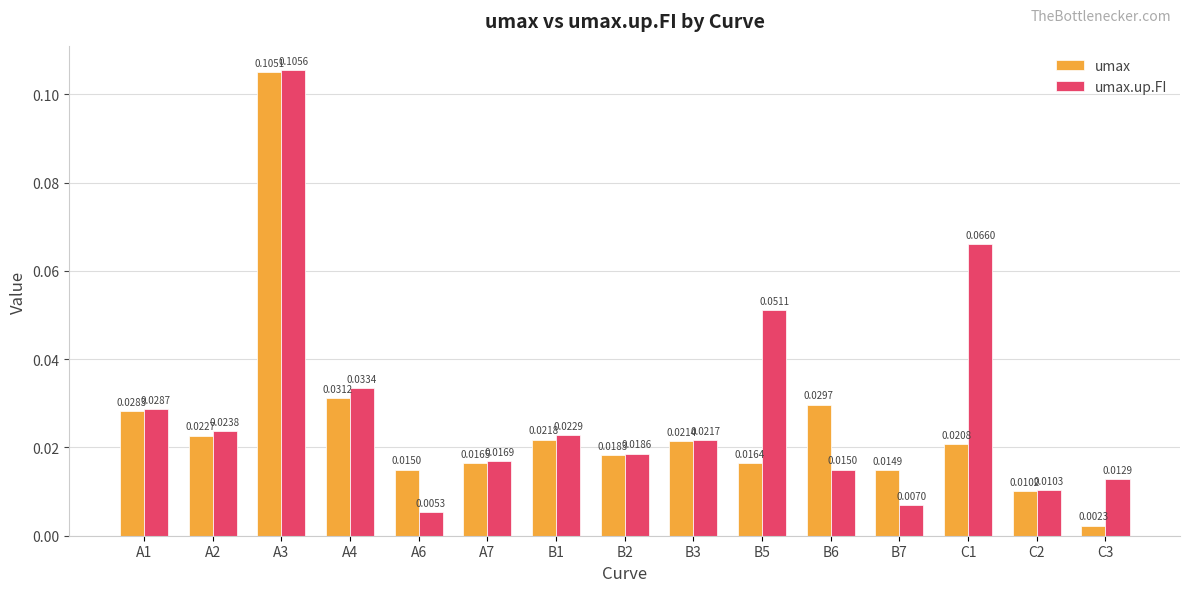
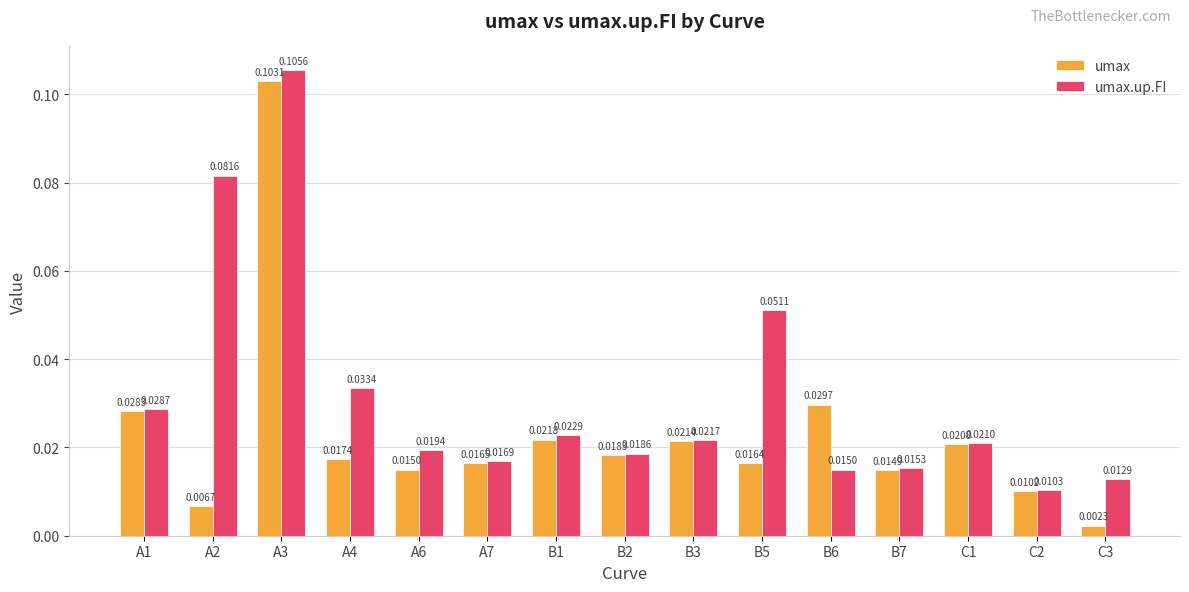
  {
    "umax": {
-     "A2": 0.0227,
-     "A3": 0.1051,
-     "A4": 0.0312,
+     "A2": 0.0067,
+     "A3": 0.1031,
+     "A4": 0.0174,
      "A6": 0.0150,
      "B1": 0.0218,
      "B5": 0.0164,
      "B6": 0.0297,
      "C3": 0.0023
    },
    "umax.up.FI": {
-     "A2": 0.0238,
+     "A2": 0.0816,
      "A3": 0.1056,
      "A4": 0.0334,
-     "A6": 0.0053,
+     "A6": 0.0194,
      "B1": 0.0229,
      "B5": 0.0511,
      "B6": 0.0150,
-     "B7": 0.0070,
-     "C1": 0.0660,
+     "B7": 0.0153,
+     "C1": 0.0210,
      "C3": 0.0129
    }
  }
